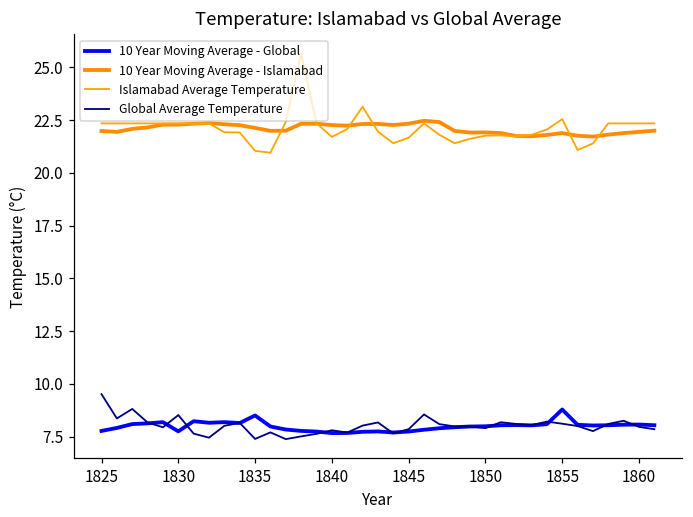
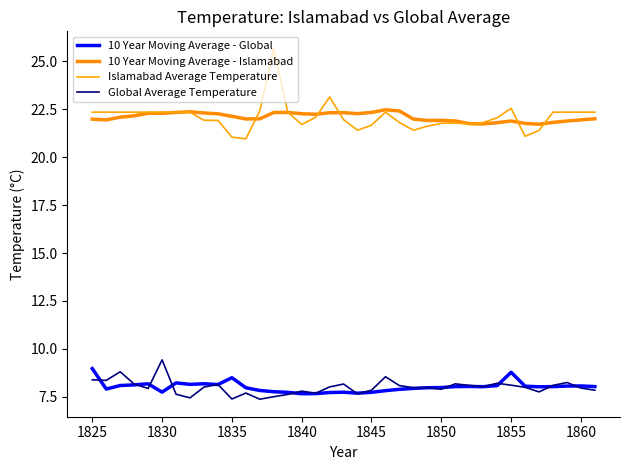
  {
    "10 Year Moving Average - Global": {
-     "1825": 7.8,
+     "1825": 9.0,
      "1830": 7.7,
      "1835": 8.5,
      "1840": 7.7,
      "1855": 8.8
    },
    "Global Average Temperature": {
-     "1825": 9.5,
-     "1830": 8.5,
+     "1825": 8.4,
+     "1830": 9.4,
      "1835": 7.4,
      "1840": 7.8,
      "1855": 8.1
    }
  }
